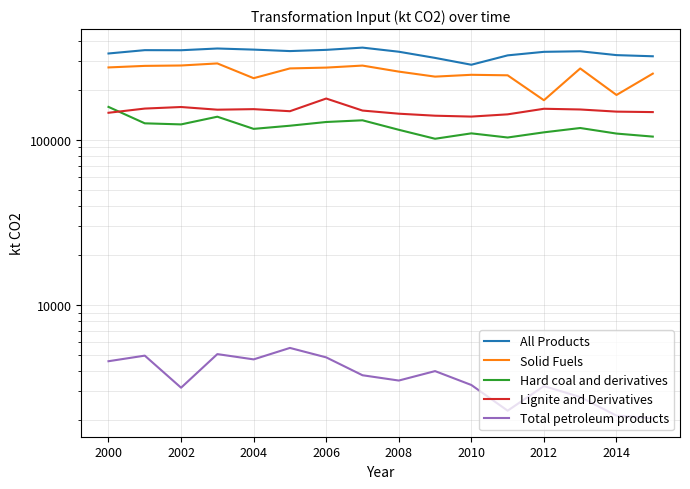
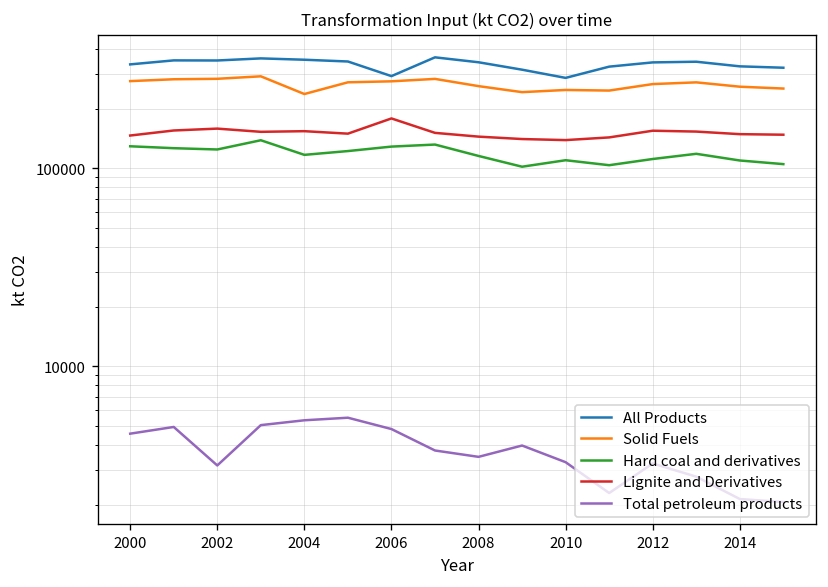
  {
    "All Products": {
      "2000": 330000,
      "2002": 350000,
      "2004": 350000,
-     "2006": 350000,
+     "2006": 290000,
      "2008": 340000,
      "2010": 290000,
      "2012": 340000,
      "2014": 330000
    },
    "Solid Fuels": {
      "2000": 280000,
      "2002": 280000,
      "2004": 240000,
      "2006": 270000,
      "2008": 260000,
      "2010": 250000,
-     "2012": 170000,
-     "2014": 190000
+     "2012": 270000,
+     "2014": 260000
    },
    "Hard coal and derivatives": {
-     "2000": 160000,
+     "2000": 130000,
      "2002": 120000,
      "2004": 120000,
      "2006": 130000,
      "2008": 120000,
      "2010": 110000,
      "2012": 110000,
      "2014": 110000
    },
    "Lignite and Derivatives": {
      "2000": 150000,
      "2002": 160000,
      "2004": 150000,
      "2006": 180000,
      "2008": 140000,
      "2010": 140000,
      "2012": 150000,
      "2014": 150000
    },
    "Total petroleum products": {
      "2000": 4600,
      "2002": 3200,
-     "2004": 4700,
+     "2004": 5300,
      "2006": 4800,
      "2008": 3500,
      "2010": 3300
    }
  }
